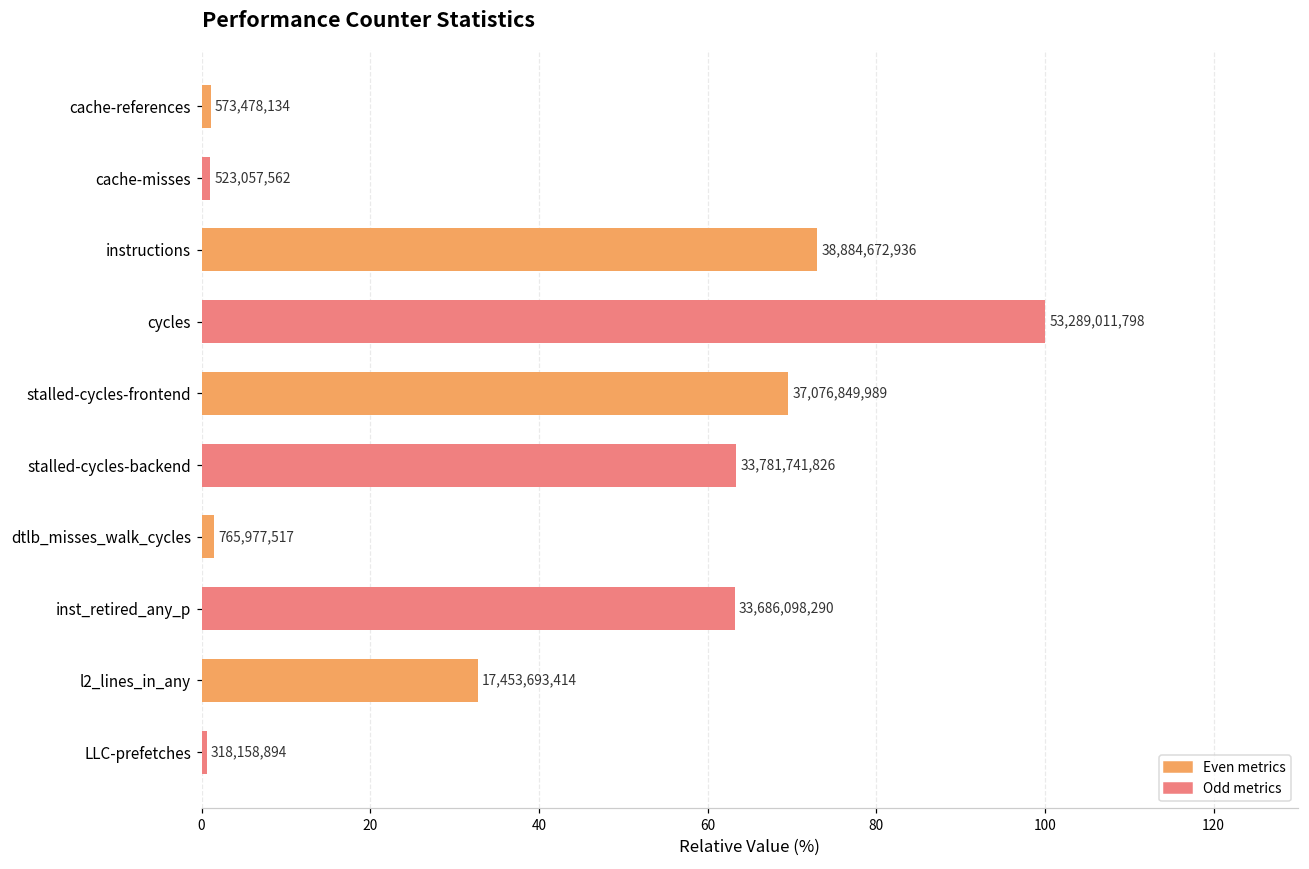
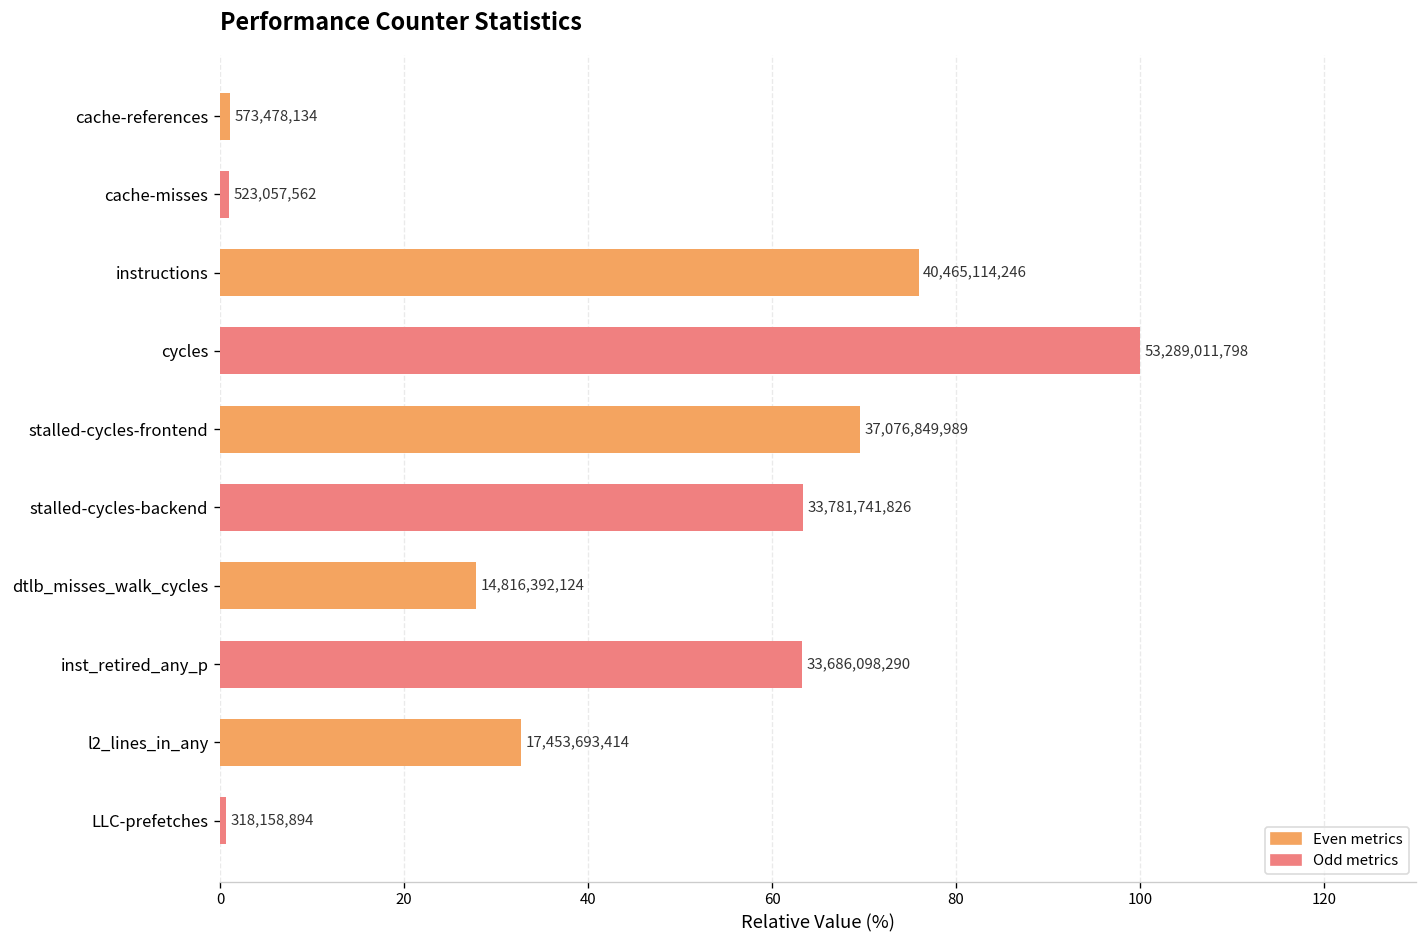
  {
-   "instructions": "38,884,672,936",
-   "dtlb_misses_walk_cycles": "765,977,517"
+   "instructions": "40,465,114,246",
+   "dtlb_misses_walk_cycles": "14,816,392,124"
  }
